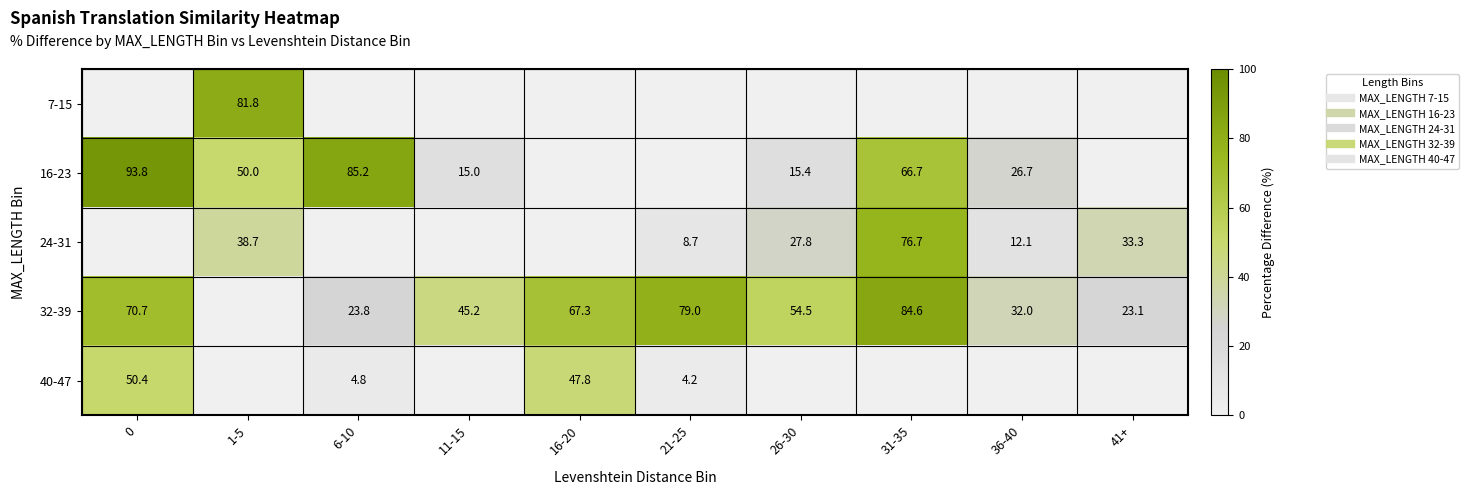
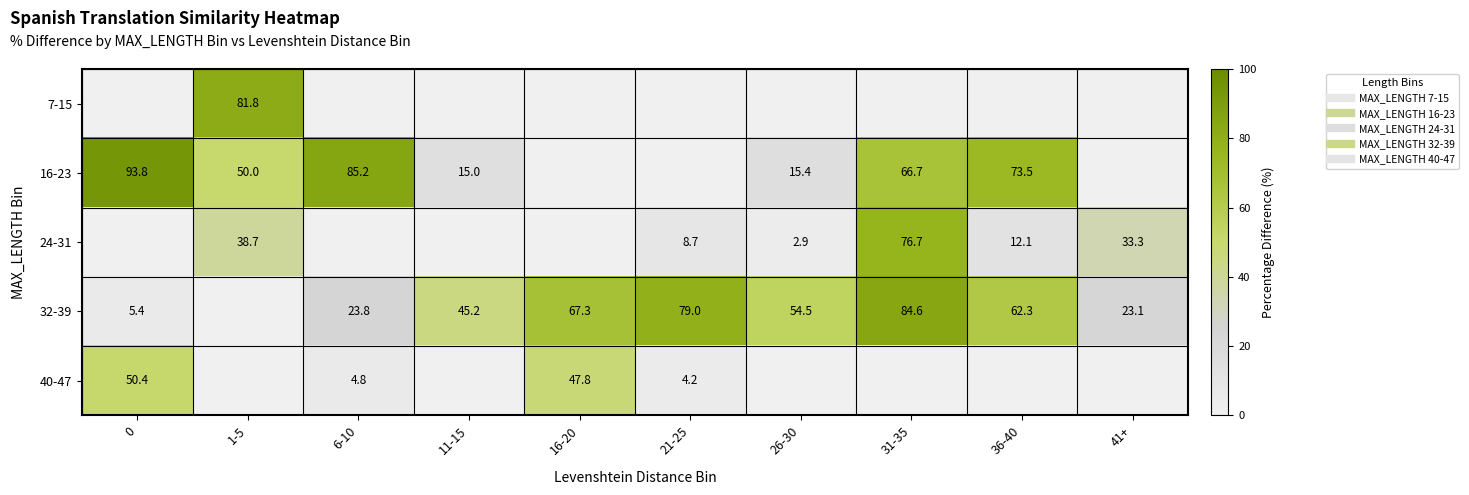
  {
    "7-15": {
      "1-5": 81.8
    },
    "16-23": {
      "0": 93.8,
      "1-5": 50.0,
      "6-10": 85.2,
      "11-15": 15.0,
      "26-30": 15.4,
      "31-35": 66.7,
-     "36-40": 26.7
+     "36-40": 73.5
    },
    "24-31": {
      "1-5": 38.7,
      "21-25": 8.7,
-     "26-30": 27.8,
+     "26-30": 2.9,
      "31-35": 76.7,
      "36-40": 12.1,
      "41+": 33.3
    },
    "32-39": {
-     "0": 70.7,
+     "0": 5.4,
      "6-10": 23.8,
      "11-15": 45.2,
      "16-20": 67.3,
      "21-25": 79.0,
      "26-30": 54.5,
      "31-35": 84.6,
-     "36-40": 32.0,
+     "36-40": 62.3,
      "41+": 23.1
    },
    "40-47": {
      "0": 50.4,
      "6-10": 4.8,
      "16-20": 47.8,
      "21-25": 4.2
    }
  }
